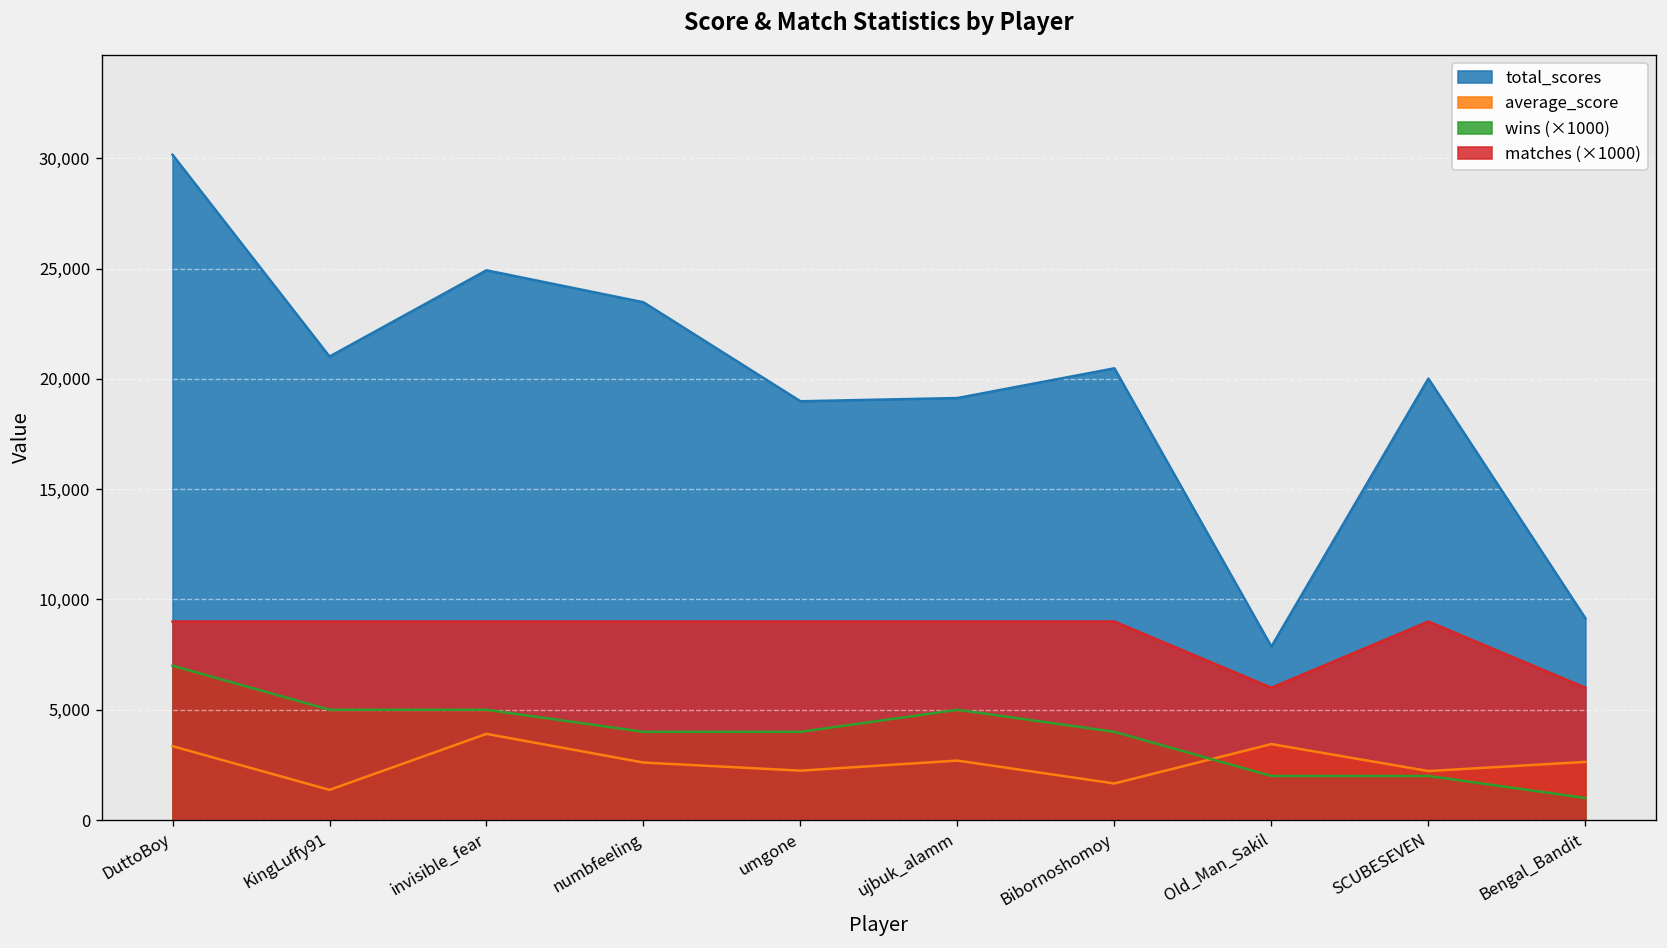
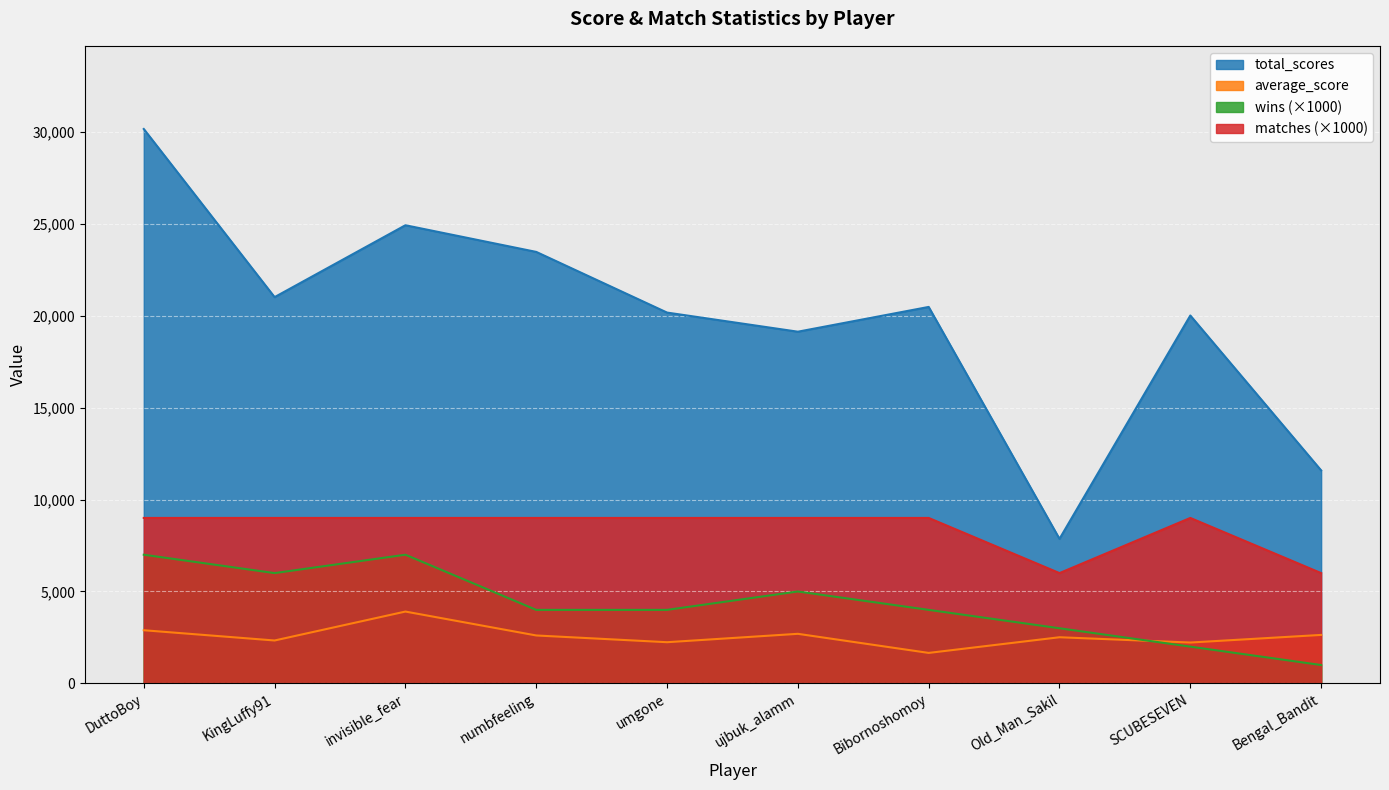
  {
    "total_scores": {
      "DuttoBoy": "30,200",
      "KingLuffy91": "21,000",
      "invisible_fear": "24,900",
      "numbfeeling": "23,500",
-     "umgone": "19,000",
+     "umgone": "20,200",
      "ujbuk_alamm": "19,100",
      "Bibornoshomoy": "20,500",
      "Old_Man_Sakil": "7,900",
      "SCUBESEVEN": "20,000",
-     "Bengal_Bandit": "9,200"
+     "Bengal_Bandit": "11,600"
    },
    "average_score": {
-     "DuttoBoy": "3,400",
-     "KingLuffy91": "1,400",
+     "DuttoBoy": "2,900",
+     "KingLuffy91": "2,300",
      "invisible_fear": "3,900",
      "numbfeeling": "2,600",
      "umgone": "2,200",
      "ujbuk_alamm": "2,700",
      "Bibornoshomoy": "1,700",
-     "Old_Man_Sakil": "3,400",
+     "Old_Man_Sakil": "2,500",
      "SCUBESEVEN": "2,200",
      "Bengal_Bandit": "2,600"
    },
    "wins (×1000)": {
      "DuttoBoy": "7,000",
-     "KingLuffy91": "5,000",
-     "invisible_fear": "5,000",
+     "KingLuffy91": "6,000",
+     "invisible_fear": "7,000",
      "numbfeeling": "4,000",
      "umgone": "4,000",
      "ujbuk_alamm": "5,000",
      "Bibornoshomoy": "4,000",
-     "Old_Man_Sakil": "2,000",
+     "Old_Man_Sakil": "3,000",
      "SCUBESEVEN": "2,000",
      "Bengal_Bandit": "1,000"
    },
    "matches (×1000)": {
      "DuttoBoy": "9,000",
      "KingLuffy91": "9,000",
      "invisible_fear": "9,000",
      "numbfeeling": "9,000",
      "umgone": "9,000",
      "ujbuk_alamm": "9,000",
      "Bibornoshomoy": "9,000",
      "Old_Man_Sakil": "6,000",
      "SCUBESEVEN": "9,000",
      "Bengal_Bandit": "6,000"
    }
  }
